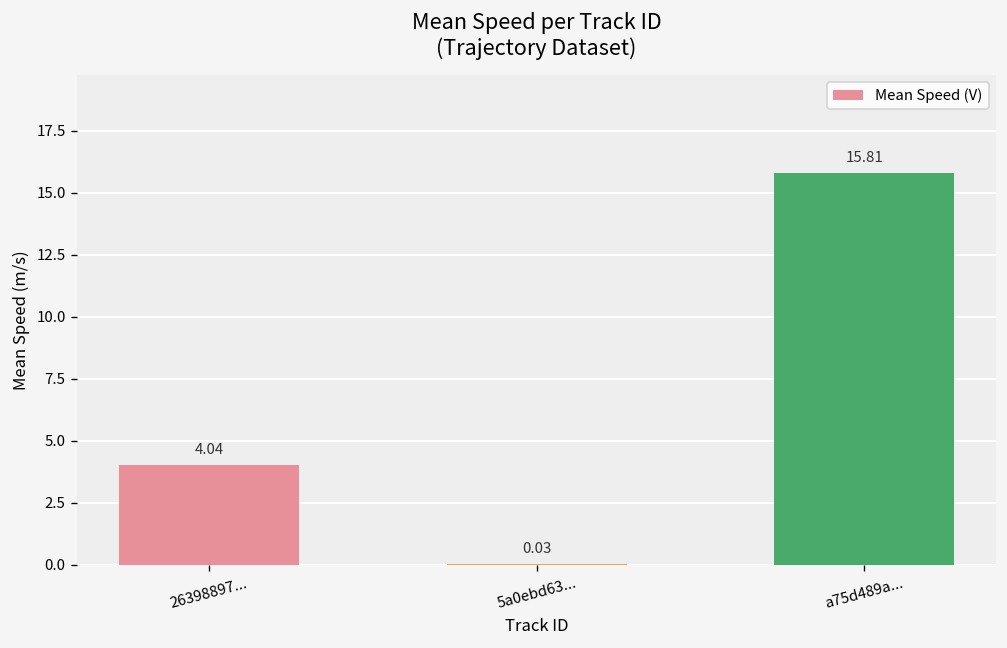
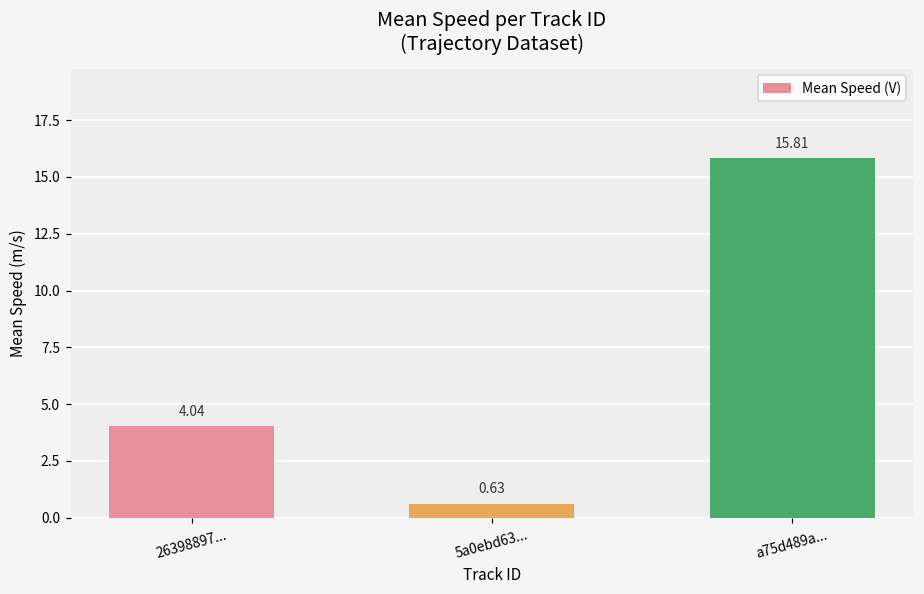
  {
    "26398897...": 4.04,
-   "5a0ebd63...": 0.03,
+   "5a0ebd63...": 0.63,
    "a75d489a...": 15.81
  }
